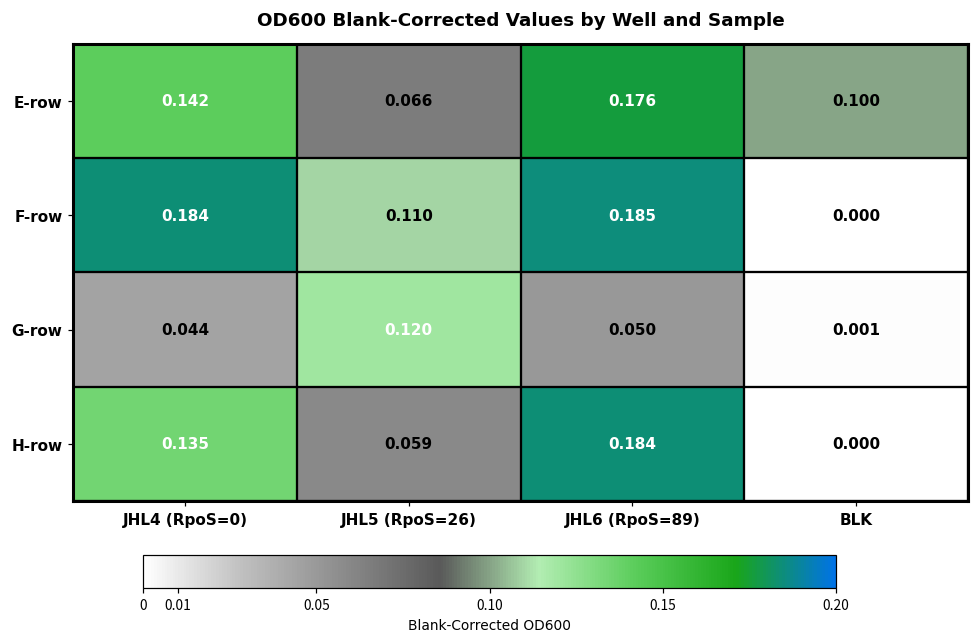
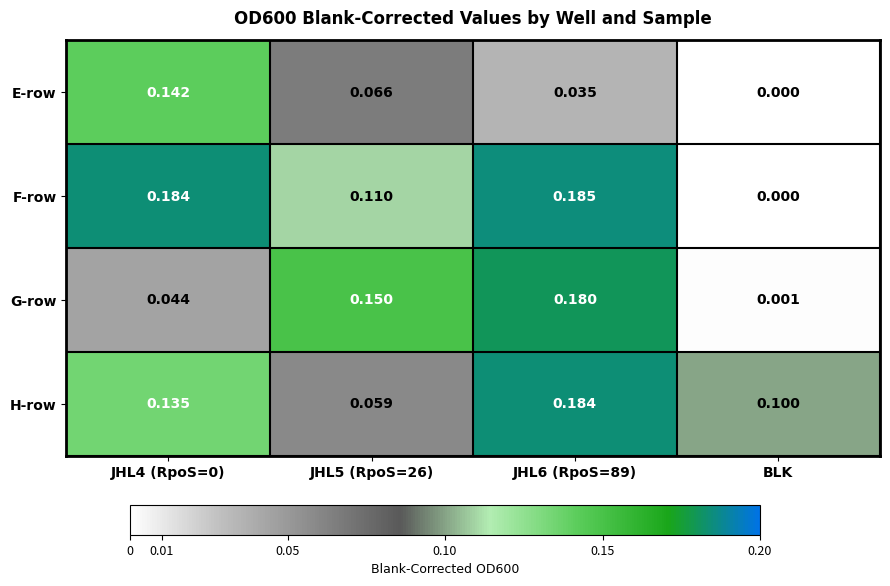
  {
    "E-row": {
      "JHL4 (RpoS=0)": 0.142,
      "JHL5 (RpoS=26)": 0.066,
-     "JHL6 (RpoS=89)": 0.176,
-     "BLK": 0.100
+     "JHL6 (RpoS=89)": 0.035,
+     "BLK": 0.000
    },
    "F-row": {
      "JHL4 (RpoS=0)": 0.184,
      "JHL5 (RpoS=26)": 0.110,
      "JHL6 (RpoS=89)": 0.185,
      "BLK": 0.000
    },
    "G-row": {
      "JHL4 (RpoS=0)": 0.044,
-     "JHL5 (RpoS=26)": 0.120,
-     "JHL6 (RpoS=89)": 0.050,
+     "JHL5 (RpoS=26)": 0.150,
+     "JHL6 (RpoS=89)": 0.180,
      "BLK": 0.001
    },
    "H-row": {
      "JHL4 (RpoS=0)": 0.135,
      "JHL5 (RpoS=26)": 0.059,
      "JHL6 (RpoS=89)": 0.184,
-     "BLK": 0.000
+     "BLK": 0.100
    }
  }
